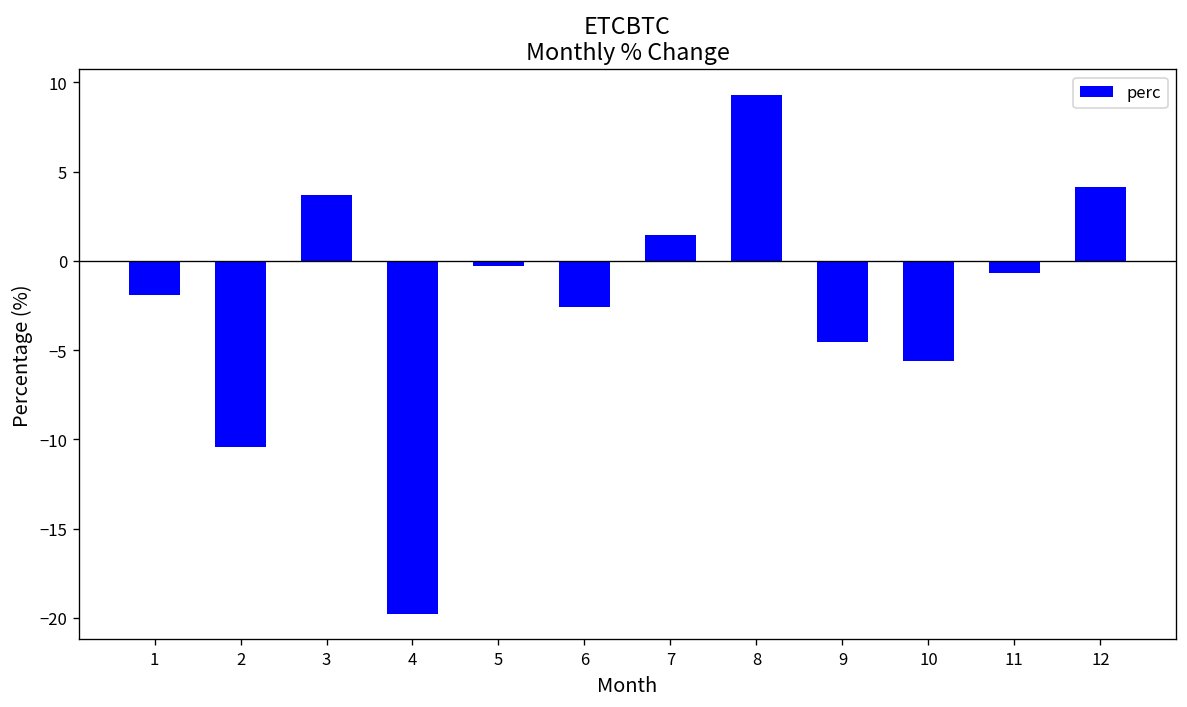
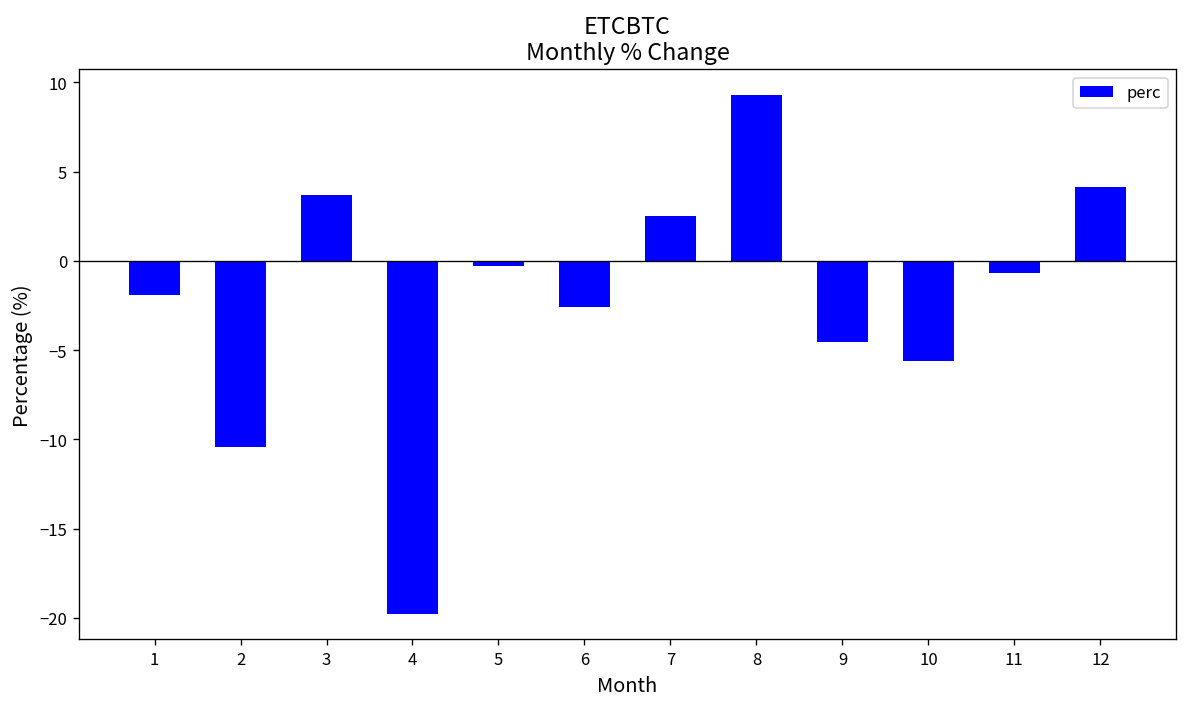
  {
    "1": -1.9,
    "2": -10.4,
    "3": 3.7,
    "4": -19.8,
    "5": -0.3,
    "6": -2.6,
-   "7": 1.5,
+   "7": 2.5,
    "8": 9.3,
    "9": -4.5,
    "10": -5.6,
    "11": -0.7,
    "12": 4.2
  }
